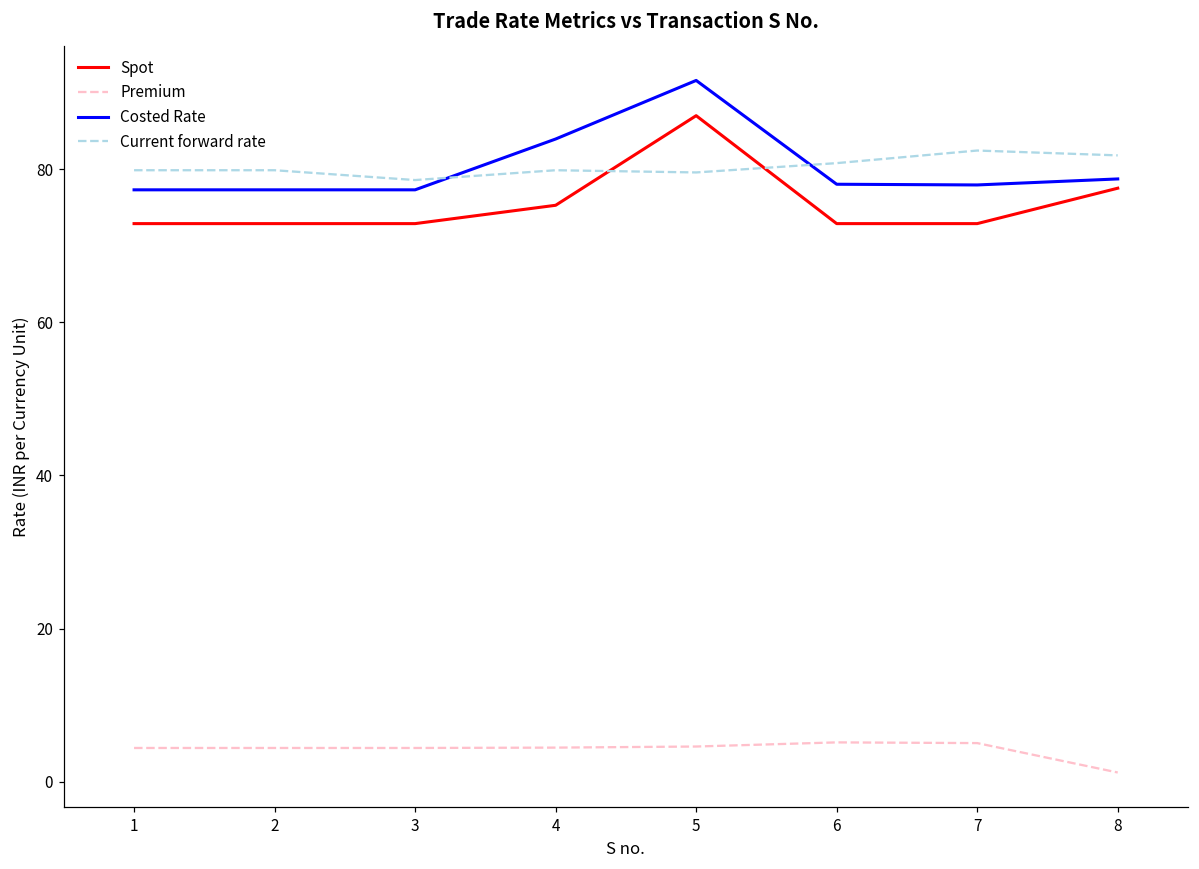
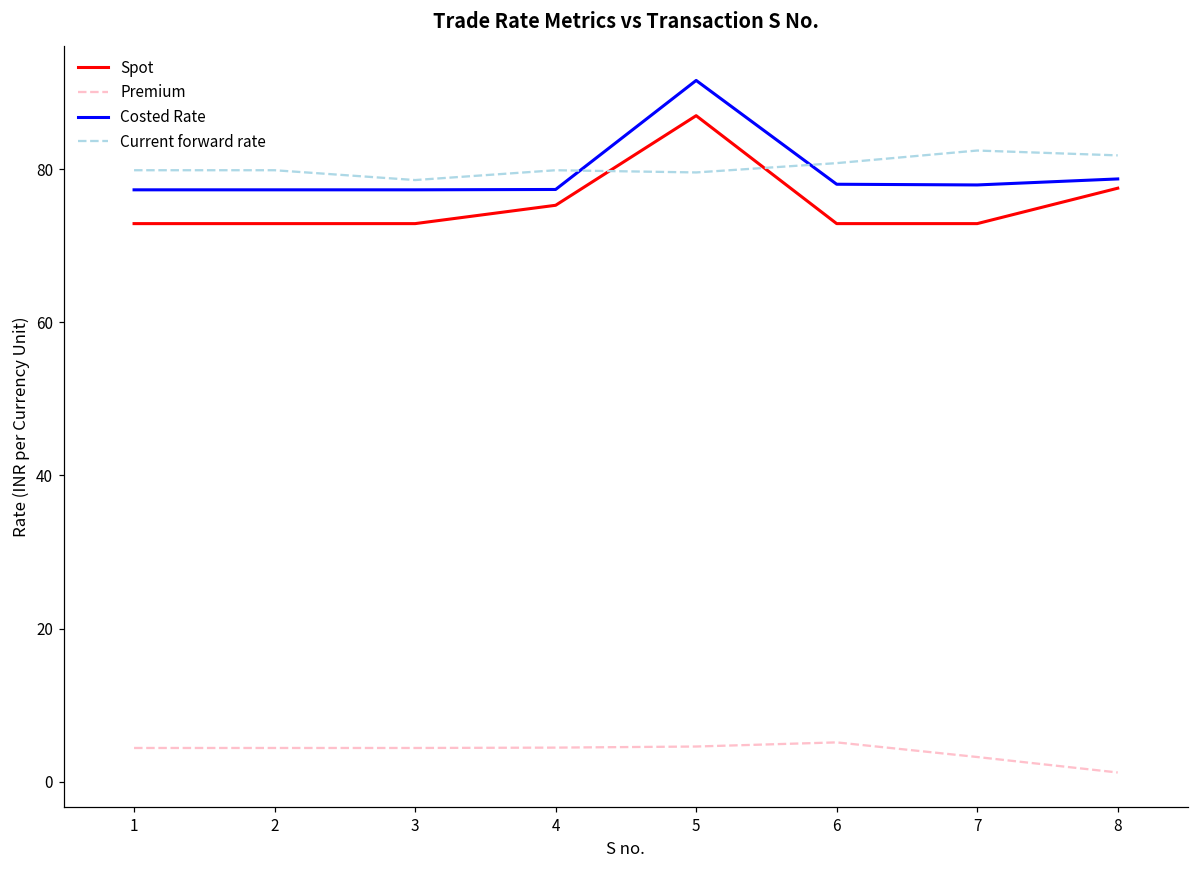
  {
    "Spot": {
      "1": 73,
      "2": 73,
      "3": 73,
      "4": 75,
      "5": 87,
      "6": 73,
      "7": 73,
      "8": 78
    },
    "Premium": {
      "1": 4,
      "2": 4,
      "3": 4,
      "4": 4,
      "5": 5,
      "6": 5,
-     "7": 5,
+     "7": 3,
      "8": 1
    },
    "Costed Rate": {
      "1": 77,
      "2": 77,
      "3": 77,
-     "4": 84,
+     "4": 77,
      "5": 92,
      "6": 78,
      "7": 78,
      "8": 79
    },
    "Current forward rate": {
      "1": 80,
      "2": 80,
      "3": 79,
      "4": 80,
      "5": 80,
      "6": 81,
      "7": 82,
      "8": 82
    }
  }
